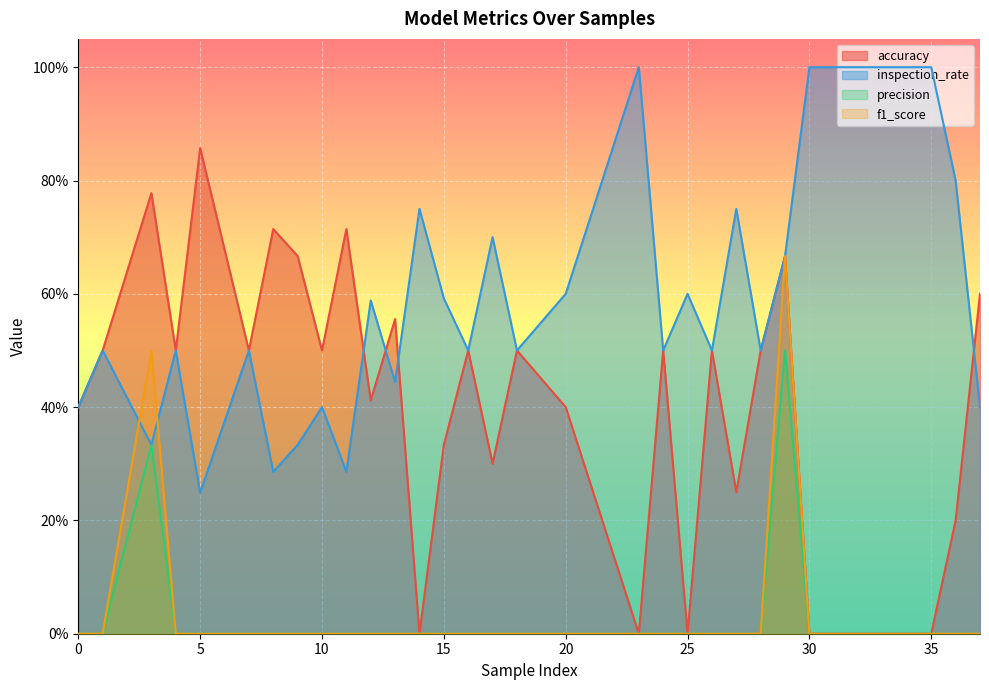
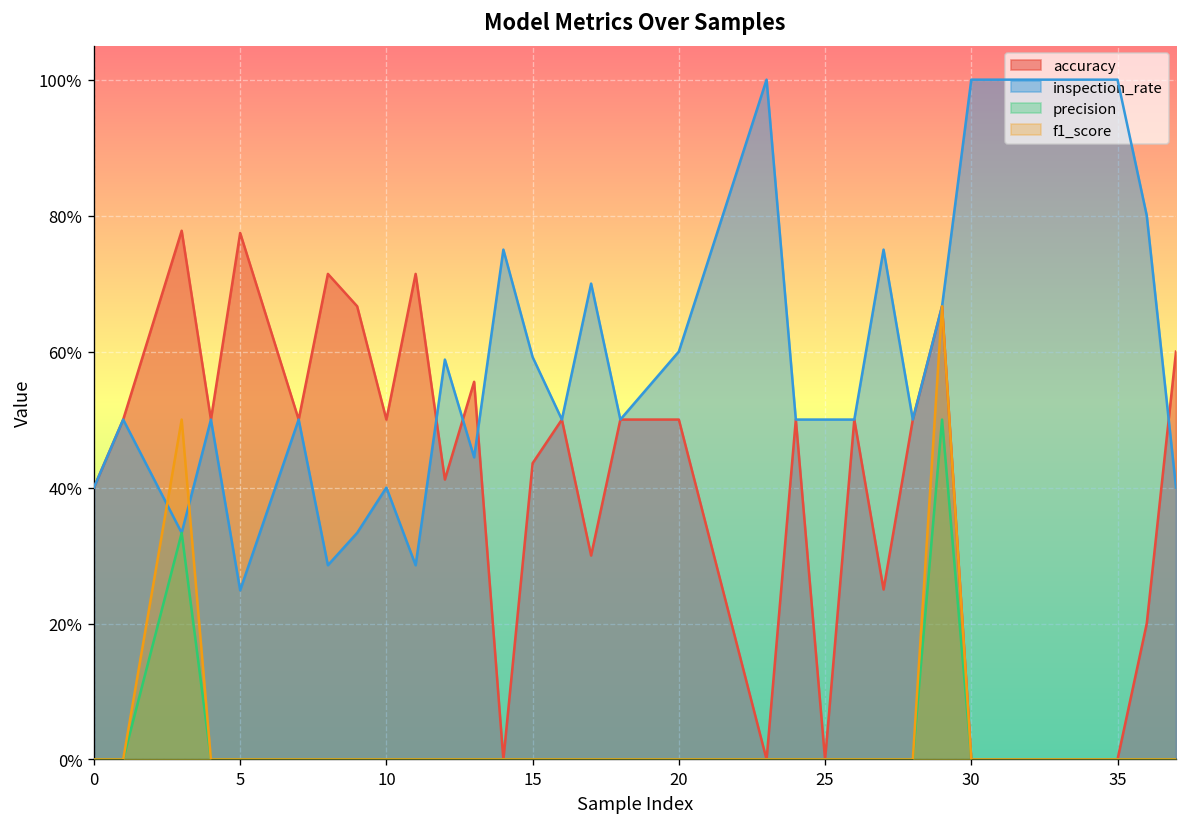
  {
    "accuracy": {
-     "5": "86%",
+     "5": "77%",
      "10": "50%",
-     "15": "33%",
-     "20": "40%"
+     "15": "44%",
+     "20": "50%"
    },
    "inspection_rate": {
      "5": "25%",
      "10": "40%",
      "15": "59%",
      "20": "60%",
-     "25": "60%",
+     "25": "50%",
      "30": "100%"
    }
  }
